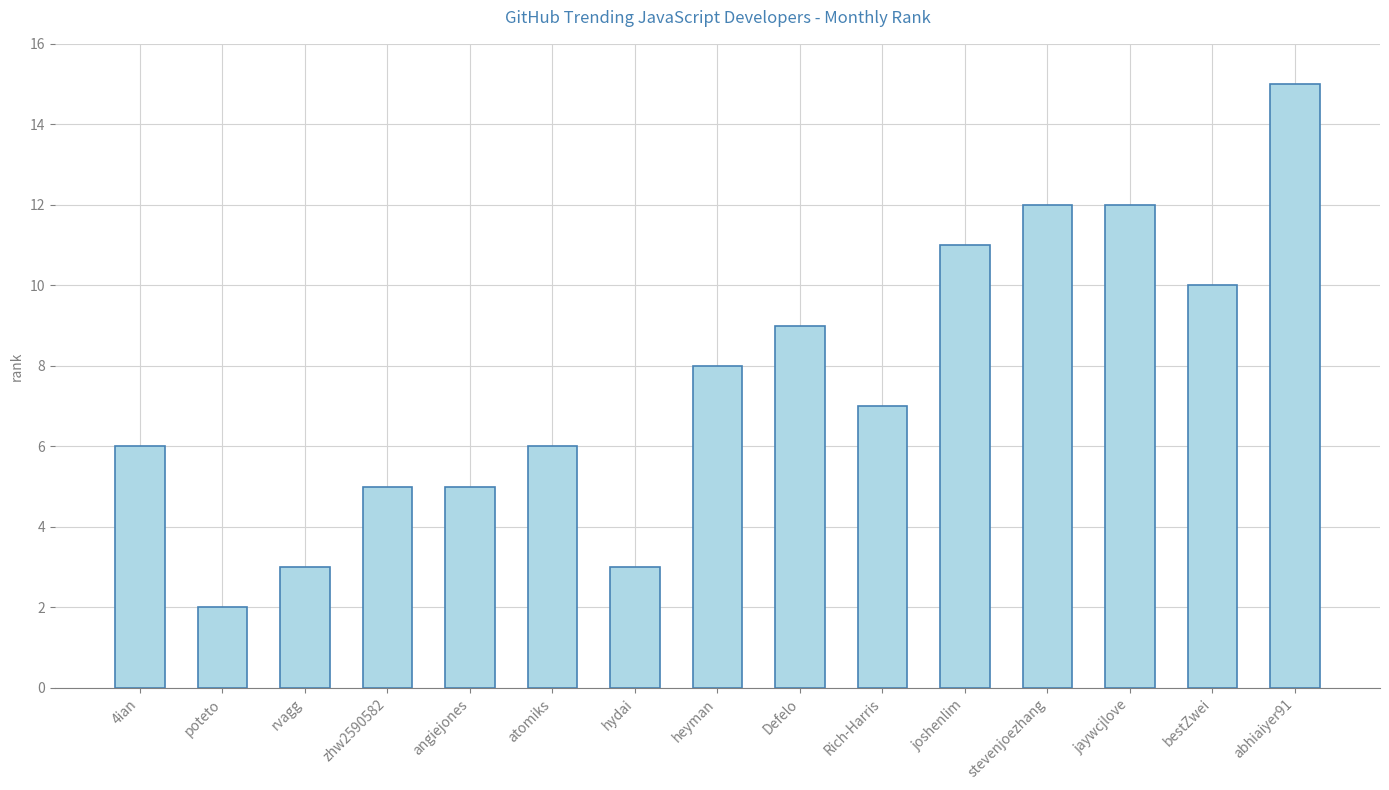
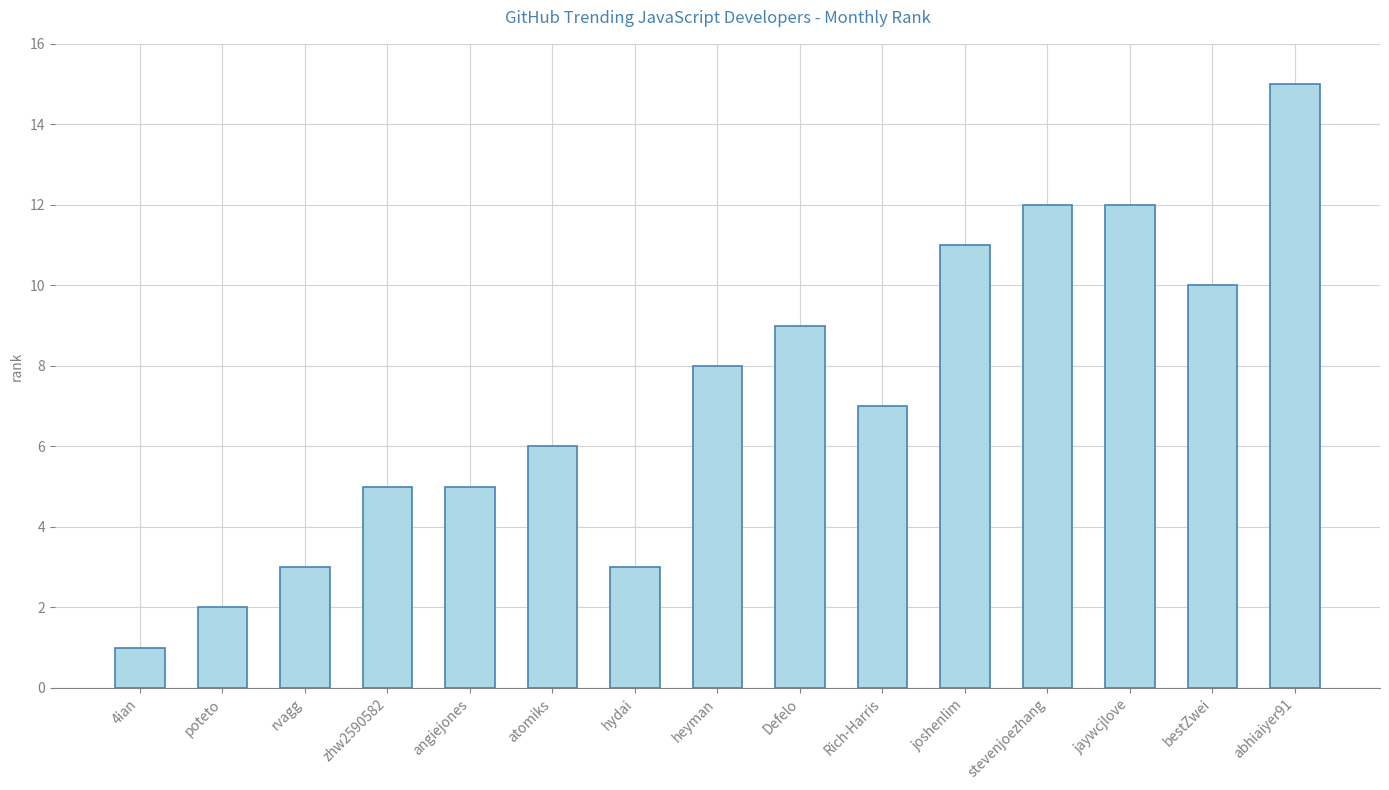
  {
-   "4ian": 6,
+   "4ian": 1,
    "poteto": 2,
    "rvagg": 3,
    "zhw2590582": 5,
    "angiejones": 5,
    "atomiks": 6,
    "hydai": 3,
    "heyman": 8,
    "Defelo": 9,
    "Rich-Harris": 7,
    "joshenlim": 11,
    "stevenjoezhang": 12,
    "jaywcjlove": 12,
    "bestZwei": 10,
    "abhiaiyer91": 15
  }
